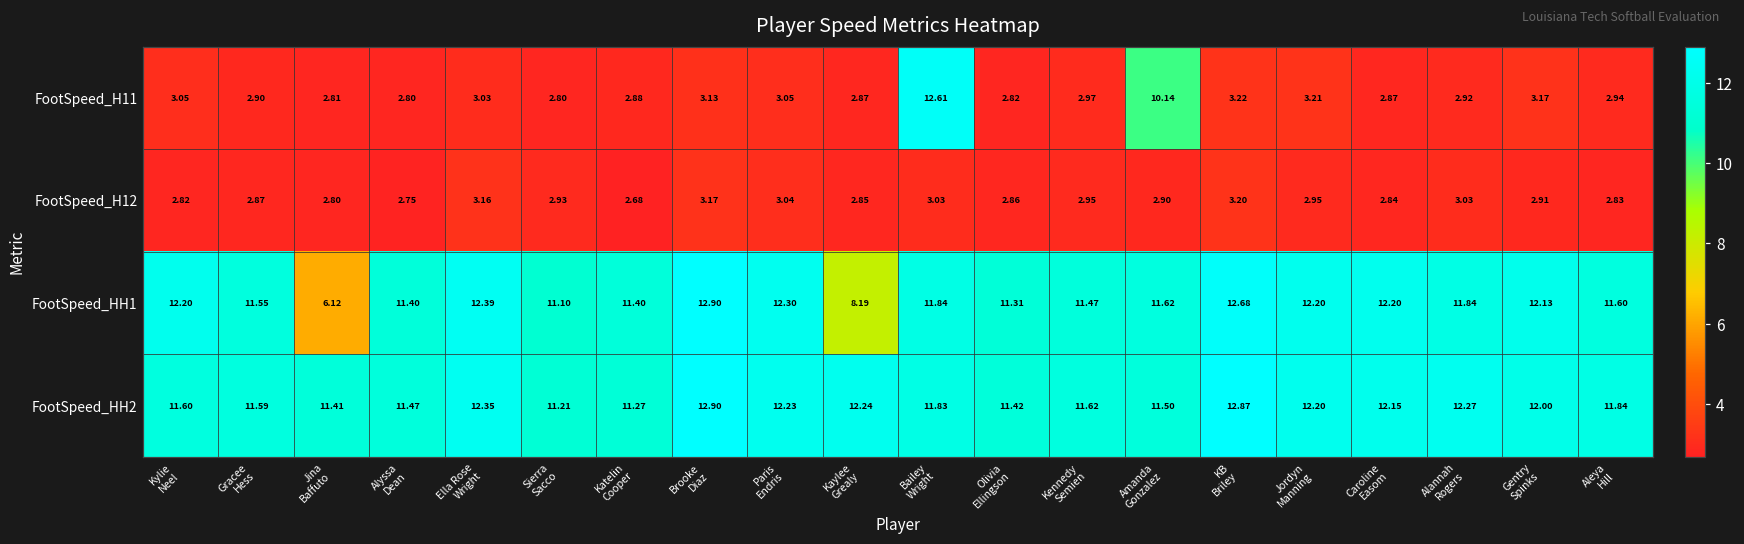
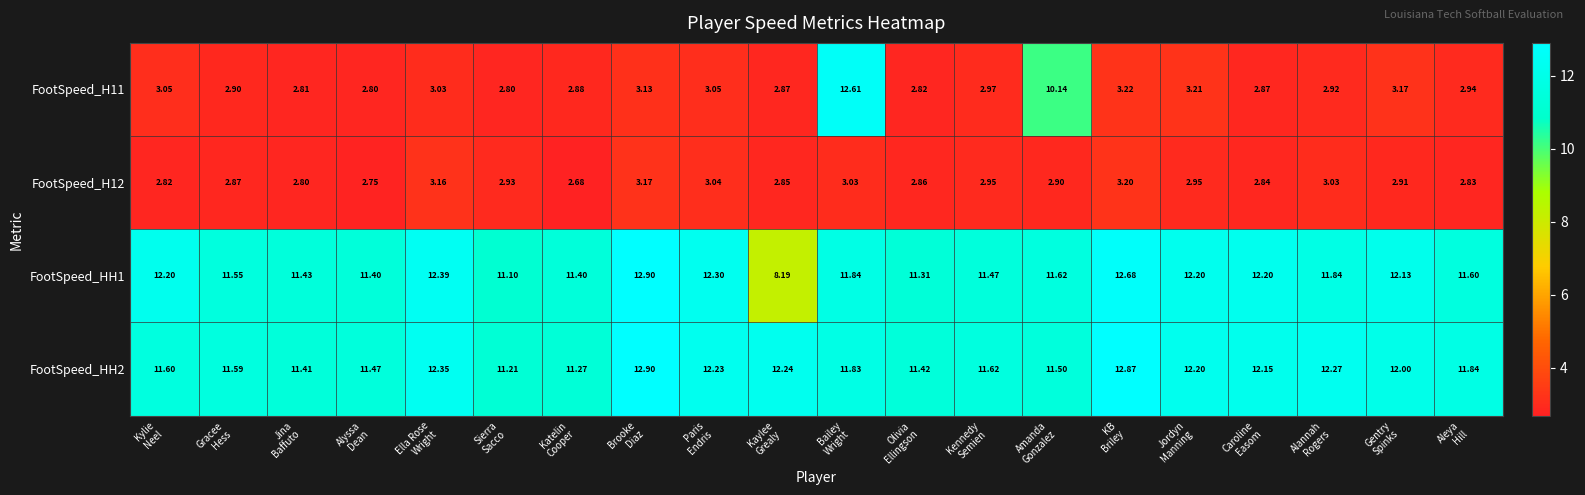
  {
    "FootSpeed_H11": {
      "Kylie Neel": 3.05,
      "Gracee Hess": 2.90,
      "Jina Baffuto": 2.81,
      "Alyssa Dean": 2.80,
      "Ella Rose Wright": 3.03,
      "Sierra Sacco": 2.80,
      "Katelin Cooper": 2.88,
      "Brooke Diaz": 3.13,
      "Paris Endris": 3.05,
      "Kaylee Grealy": 2.87,
      "Bailey Wright": 12.61,
      "Olivia Ellingson": 2.82,
      "Kennedy Semien": 2.97,
      "Amanda Gonzalez": 10.14,
      "KB Briley": 3.22,
      "Jordyn Manning": 3.21,
      "Caroline Easom": 2.87,
      "Alannah Rogers": 2.92,
      "Gentry Spinks": 3.17,
      "Aleya Hill": 2.94
    },
    "FootSpeed_H12": {
      "Kylie Neel": 2.82,
      "Gracee Hess": 2.87,
      "Jina Baffuto": 2.80,
      "Alyssa Dean": 2.75,
      "Ella Rose Wright": 3.16,
      "Sierra Sacco": 2.93,
      "Katelin Cooper": 2.68,
      "Brooke Diaz": 3.17,
      "Paris Endris": 3.04,
      "Kaylee Grealy": 2.85,
      "Bailey Wright": 3.03,
      "Olivia Ellingson": 2.86,
      "Kennedy Semien": 2.95,
      "Amanda Gonzalez": 2.90,
      "KB Briley": 3.20,
      "Jordyn Manning": 2.95,
      "Caroline Easom": 2.84,
      "Alannah Rogers": 3.03,
      "Gentry Spinks": 2.91,
      "Aleya Hill": 2.83
    },
    "FootSpeed_HH1": {
      "Kylie Neel": 12.20,
      "Gracee Hess": 11.55,
-     "Jina Baffuto": 6.12,
+     "Jina Baffuto": 11.43,
      "Alyssa Dean": 11.40,
      "Ella Rose Wright": 12.39,
      "Sierra Sacco": 11.10,
      "Katelin Cooper": 11.40,
      "Brooke Diaz": 12.90,
      "Paris Endris": 12.30,
      "Kaylee Grealy": 8.19,
      "Bailey Wright": 11.84,
      "Olivia Ellingson": 11.31,
      "Kennedy Semien": 11.47,
      "Amanda Gonzalez": 11.62,
      "KB Briley": 12.68,
      "Jordyn Manning": 12.20,
      "Caroline Easom": 12.20,
      "Alannah Rogers": 11.84,
      "Gentry Spinks": 12.13,
      "Aleya Hill": 11.60
    },
    "FootSpeed_HH2": {
      "Kylie Neel": 11.60,
      "Gracee Hess": 11.59,
      "Jina Baffuto": 11.41,
      "Alyssa Dean": 11.47,
      "Ella Rose Wright": 12.35,
      "Sierra Sacco": 11.21,
      "Katelin Cooper": 11.27,
      "Brooke Diaz": 12.90,
      "Paris Endris": 12.23,
      "Kaylee Grealy": 12.24,
      "Bailey Wright": 11.83,
      "Olivia Ellingson": 11.42,
      "Kennedy Semien": 11.62,
      "Amanda Gonzalez": 11.50,
      "KB Briley": 12.87,
      "Jordyn Manning": 12.20,
      "Caroline Easom": 12.15,
      "Alannah Rogers": 12.27,
      "Gentry Spinks": 12.00,
      "Aleya Hill": 11.84
    }
  }
